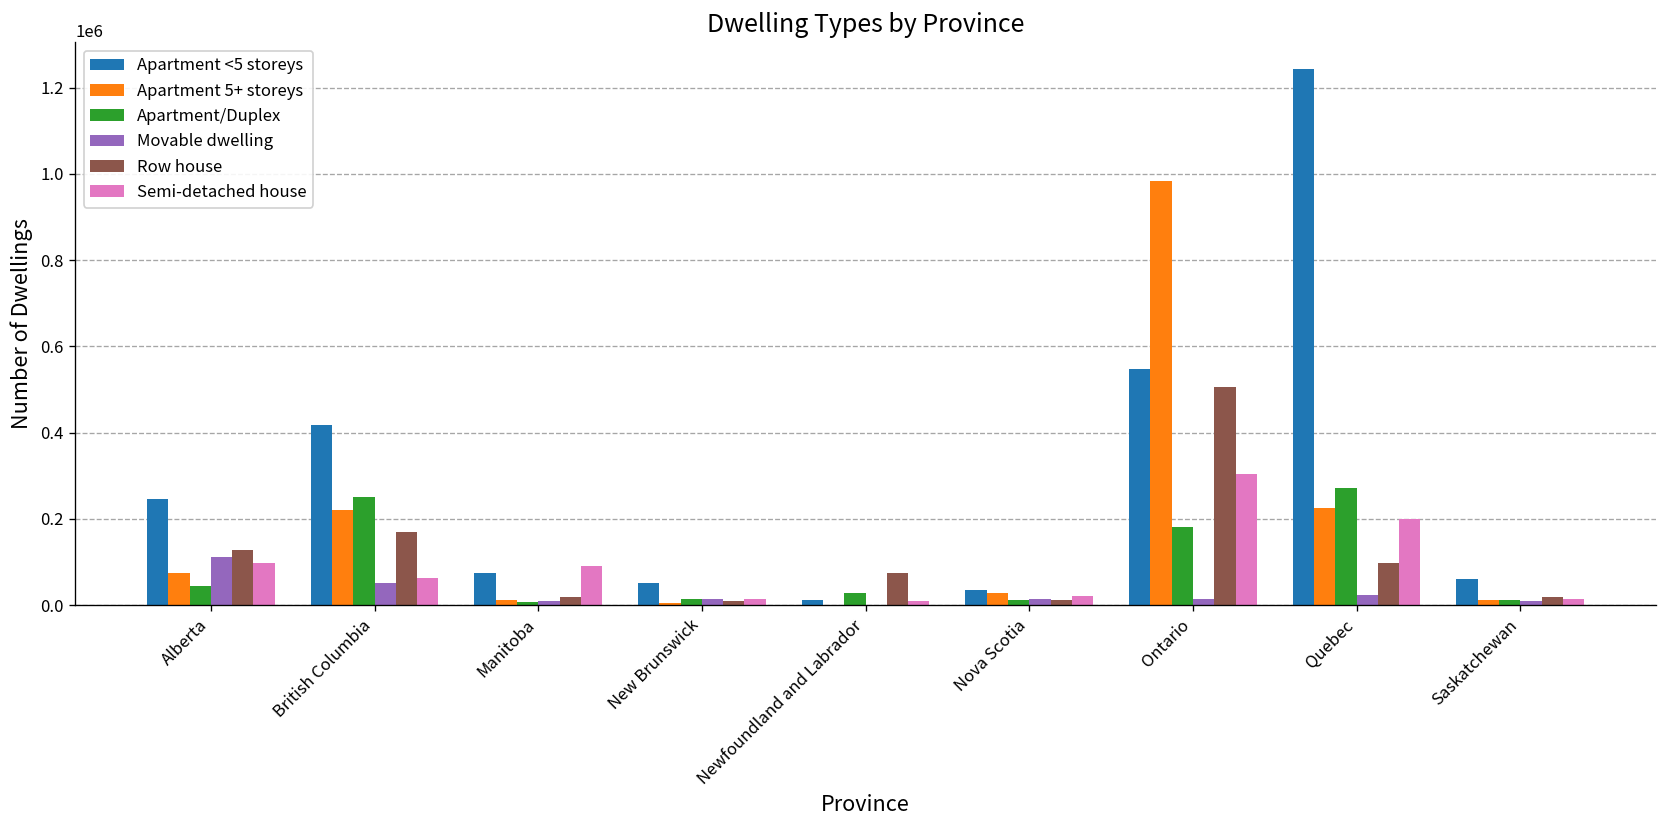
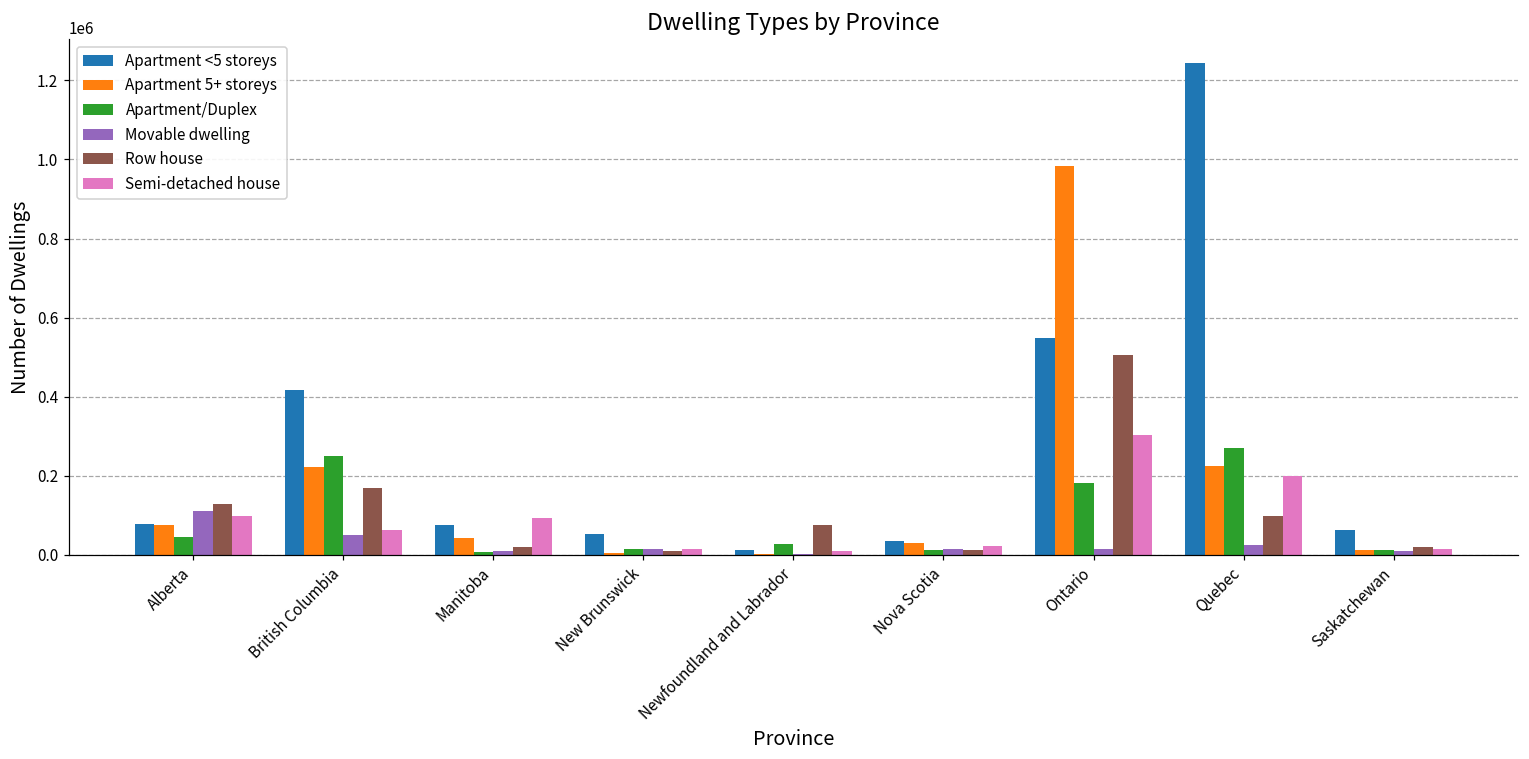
  {
    "Apartment <5 storeys": {
-     "Alberta": 250000,
+     "Alberta": 80000,
      "British Columbia": 420000,
      "Manitoba": 70000,
      "New Brunswick": 50000,
      "Newfoundland and Labrador": 10000,
      "Nova Scotia": 30000,
      "Ontario": 550000,
      "Quebec": 1240000,
      "Saskatchewan": 60000
    },
    "Apartment 5+ storeys": {
      "Alberta": 70000,
      "British Columbia": 220000,
-     "Manitoba": 10000,
+     "Manitoba": 40000,
      "Nova Scotia": 30000,
      "Ontario": 980000,
      "Quebec": 230000,
      "Saskatchewan": 10000
    },
    "Apartment/Duplex": {
      "Alberta": 40000,
      "British Columbia": 250000,
      "Manitoba": 10000,
      "New Brunswick": 10000,
      "Newfoundland and Labrador": 30000,
      "Nova Scotia": 10000,
      "Ontario": 180000,
      "Quebec": 270000,
      "Saskatchewan": 10000
    },
    "Movable dwelling": {
      "Alberta": 110000,
      "British Columbia": 50000,
      "Manitoba": 10000,
      "New Brunswick": 10000,
      "Nova Scotia": 20000,
      "Ontario": 10000,
      "Quebec": 20000,
      "Saskatchewan": 10000
    },
    "Row house": {
      "Alberta": 130000,
      "British Columbia": 170000,
      "Manitoba": 20000,
      "New Brunswick": 10000,
      "Newfoundland and Labrador": 70000,
      "Nova Scotia": 10000,
      "Ontario": 510000,
      "Quebec": 100000,
      "Saskatchewan": 20000
    },
    "Semi-detached house": {
      "Alberta": 100000,
      "British Columbia": 60000,
      "Manitoba": 90000,
      "New Brunswick": 10000,
      "Newfoundland and Labrador": 10000,
      "Nova Scotia": 20000,
      "Ontario": 300000,
      "Quebec": 200000,
      "Saskatchewan": 10000
    }
  }
